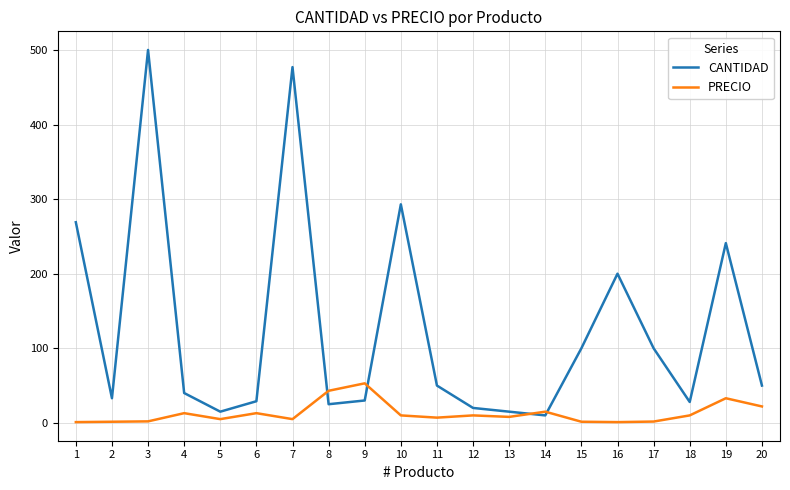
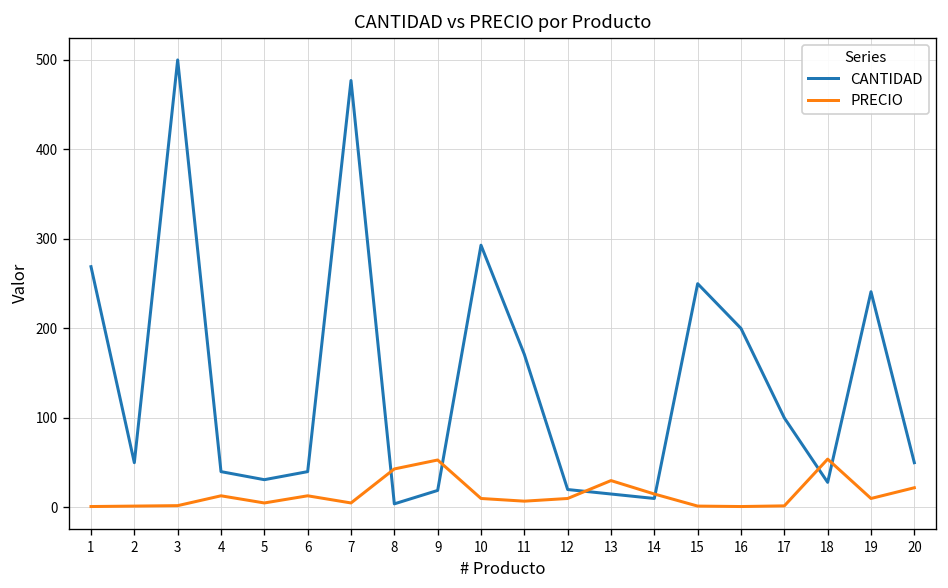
  {
    "CANTIDAD": {
      "1": 270,
-     "2": 30,
+     "2": 50,
      "3": 500,
      "4": 40,
-     "5": 20,
-     "6": 30,
+     "5": 30,
+     "6": 40,
      "7": 480,
-     "8": 30,
-     "9": 30,
+     "8": 0,
+     "9": 20,
      "10": 290,
-     "11": 50,
+     "11": 170,
      "12": 20,
      "13": 20,
      "14": 10,
-     "15": 100,
+     "15": 250,
      "16": 200,
      "17": 100,
      "18": 30,
      "19": 240,
      "20": 50
    },
    "PRECIO": {
      "1": 0,
      "2": 0,
      "3": 0,
      "4": 10,
      "5": 10,
      "6": 10,
      "7": 10,
      "8": 40,
      "9": 50,
      "10": 10,
      "11": 10,
      "12": 10,
-     "13": 10,
+     "13": 30,
      "14": 20,
      "15": 0,
      "16": 0,
      "17": 0,
-     "18": 10,
-     "19": 30,
+     "18": 50,
+     "19": 10,
      "20": 20
    }
  }
